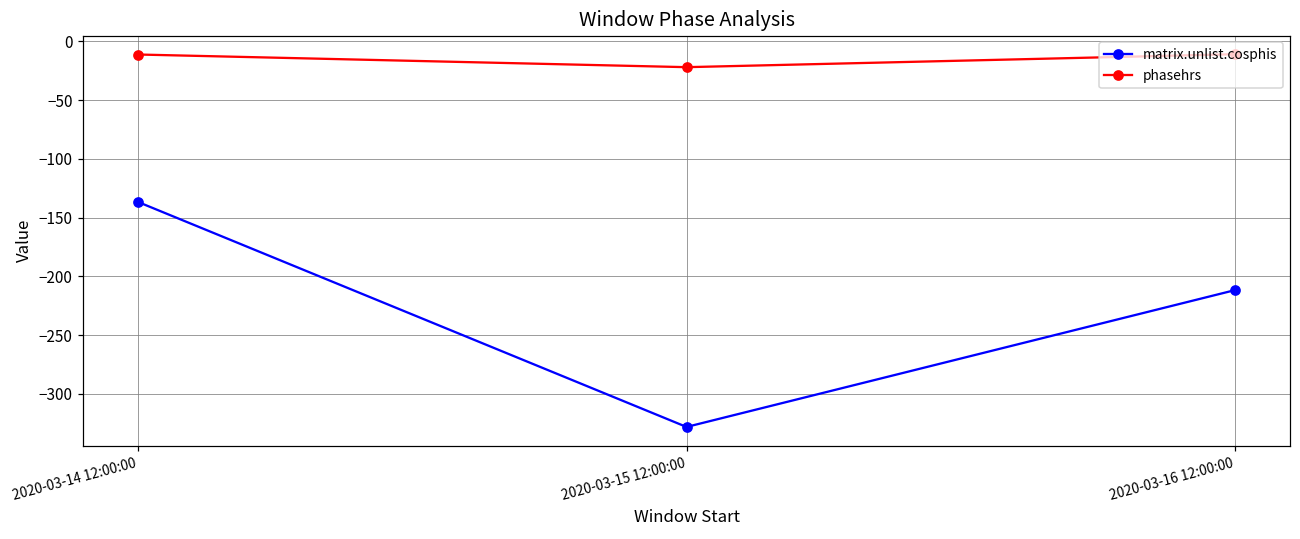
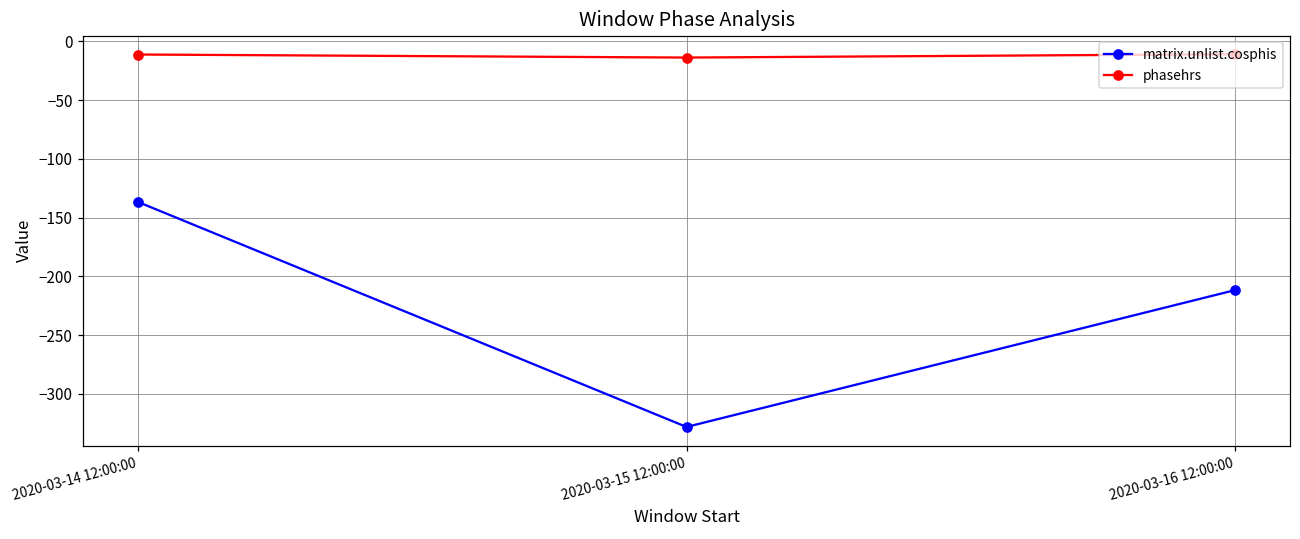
  {
    "matrix.unlist.cosphis": {
      "2020-03-14 12:00:00": -137,
      "2020-03-15 12:00:00": -328,
      "2020-03-16 12:00:00": -212
    },
    "phasehrs": {
      "2020-03-14 12:00:00": -11,
-     "2020-03-15 12:00:00": -22
+     "2020-03-15 12:00:00": -14
    }
  }
